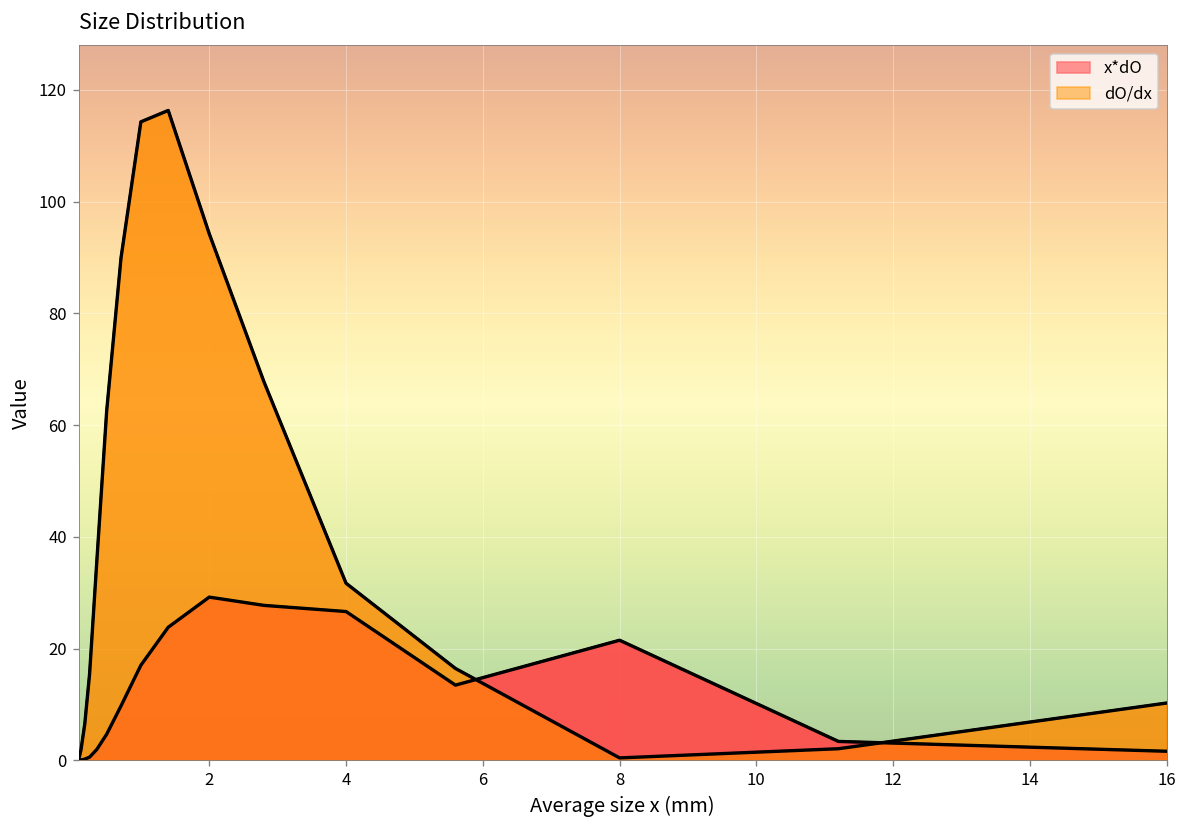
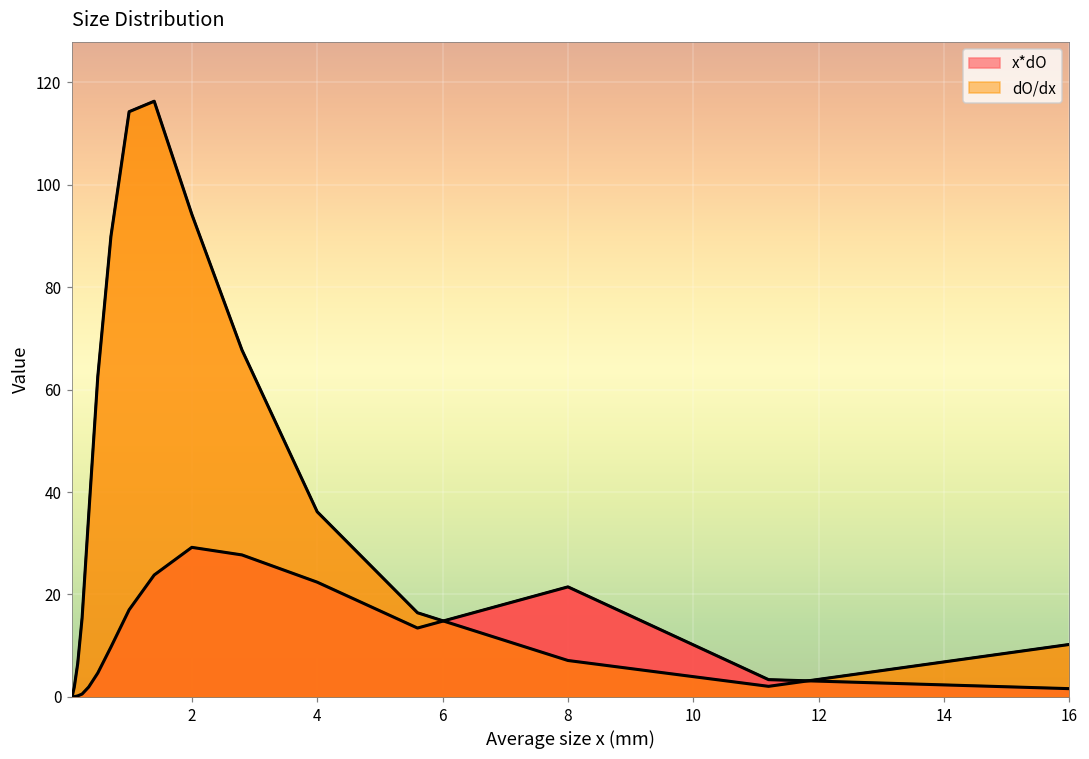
  {
    "x*dO": {
      "2": 29,
-     "4": 27,
+     "4": 22,
      "8": 21,
      "16": 2
    },
    "dO/dx": {
      "2": 94,
-     "4": 32,
-     "8": 0,
+     "4": 36,
+     "8": 7,
      "16": 10
    }
  }
